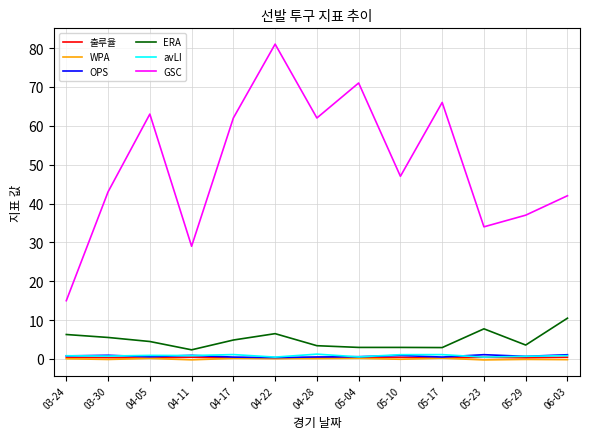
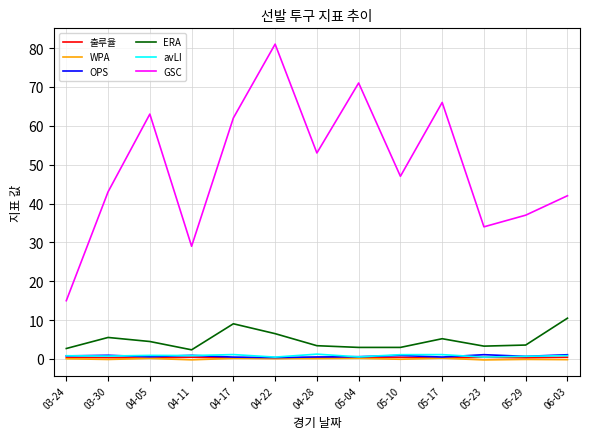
  {
    "WPA": {
      "04-11": 0,
      "05-23": 0
    },
    "ERA": {
-     "03-24": 6,
+     "03-24": 3,
      "03-30": 6,
      "04-05": 5,
      "04-11": 2,
-     "04-17": 5,
+     "04-17": 9,
      "04-22": 7,
      "04-28": 3,
      "05-04": 3,
      "05-10": 3,
-     "05-17": 3,
-     "05-23": 8,
+     "05-17": 5,
+     "05-23": 3,
      "05-29": 4,
      "06-03": 11
    },
    "avLI": {
      "04-28": 1
    },
    "GSC": {
      "03-24": 15,
      "03-30": 43,
      "04-05": 63,
      "04-11": 29,
      "04-17": 62,
      "04-22": 81,
-     "04-28": 62,
+     "04-28": 53,
      "05-04": 71,
      "05-10": 47,
      "05-17": 66,
      "05-23": 34,
      "05-29": 37,
      "06-03": 42
    }
  }
